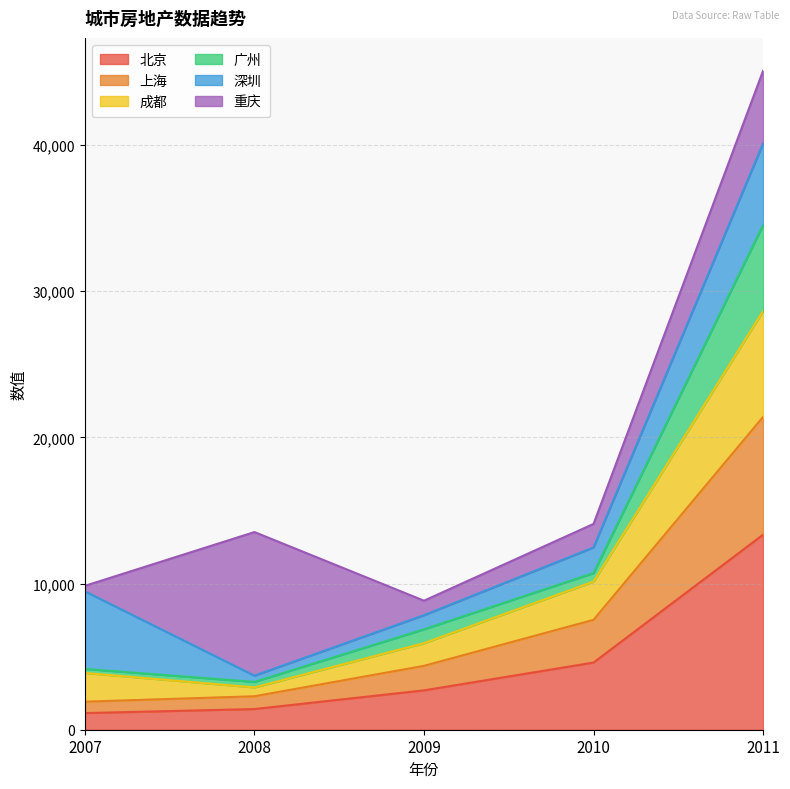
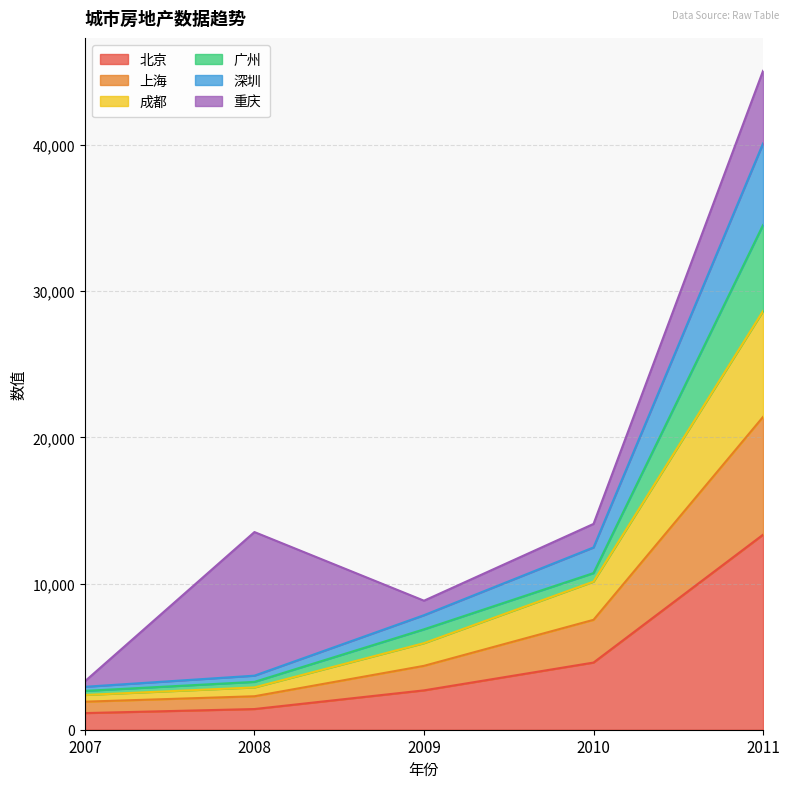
  {
    "成都": {
-     "2007": "2,000",
+     "2007": "500",
      "2008": "600",
      "2009": "1,600",
      "2010": "2,600",
      "2011": "7,200"
    },
    "广州": {
      "2007": "300",
      "2008": "400",
      "2009": "900",
      "2010": "600",
      "2011": "5,900"
    },
    "深圳": {
-     "2007": "5,300",
+     "2007": "300",
      "2008": "400",
      "2009": "1,000",
      "2010": "1,800",
      "2011": "5,600"
    },
    "重庆": {
      "2007": "400",
      "2008": "9,800",
      "2009": "1,000",
      "2010": "1,600",
      "2011": "5,000"
    }
  }
